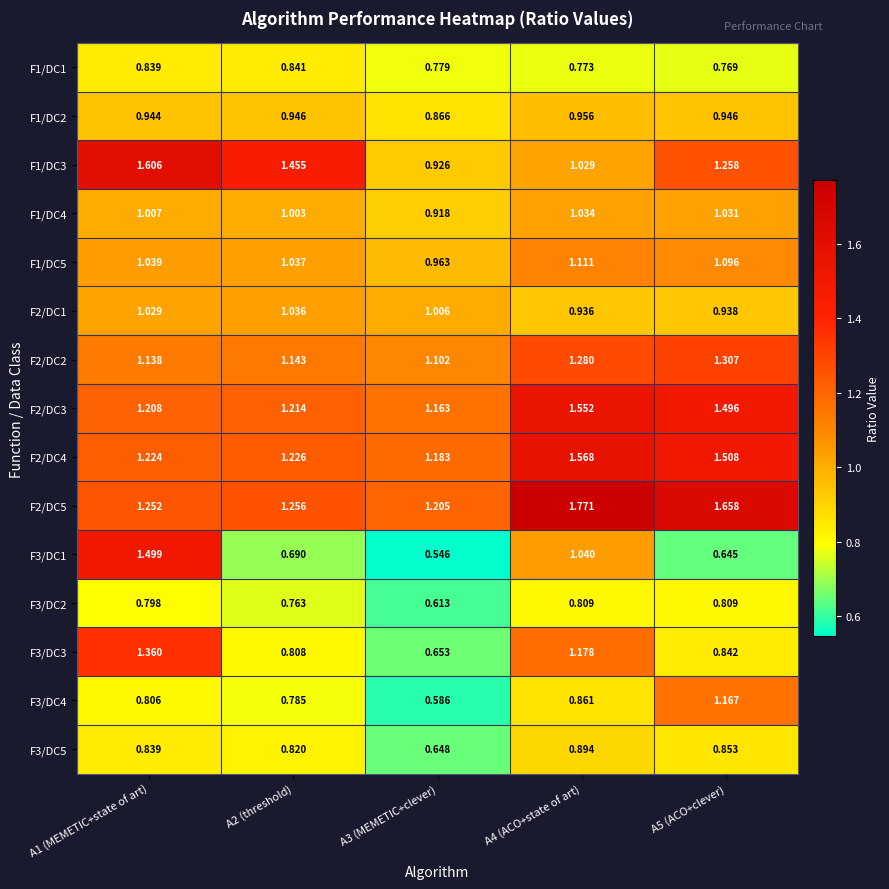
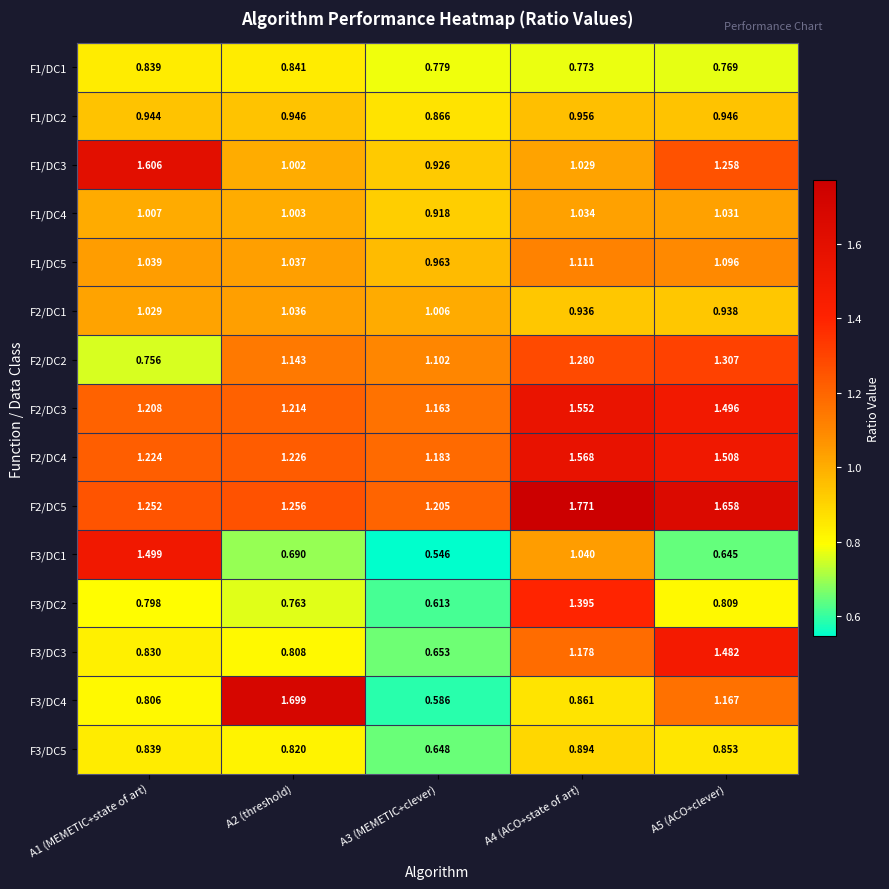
  {
    "F1/DC1": {
      "A1 (MEMETIC+state of art)": 0.839,
      "A2 (threshold)": 0.841,
      "A3 (MEMETIC+clever)": 0.779,
      "A4 (ACO+state of art)": 0.773,
      "A5 (ACO+clever)": 0.769
    },
    "F1/DC2": {
      "A1 (MEMETIC+state of art)": 0.944,
      "A2 (threshold)": 0.946,
      "A3 (MEMETIC+clever)": 0.866,
      "A4 (ACO+state of art)": 0.956,
      "A5 (ACO+clever)": 0.946
    },
    "F1/DC3": {
      "A1 (MEMETIC+state of art)": 1.606,
-     "A2 (threshold)": 1.455,
+     "A2 (threshold)": 1.002,
      "A3 (MEMETIC+clever)": 0.926,
      "A4 (ACO+state of art)": 1.029,
      "A5 (ACO+clever)": 1.258
    },
    "F1/DC4": {
      "A1 (MEMETIC+state of art)": 1.007,
      "A2 (threshold)": 1.003,
      "A3 (MEMETIC+clever)": 0.918,
      "A4 (ACO+state of art)": 1.034,
      "A5 (ACO+clever)": 1.031
    },
    "F1/DC5": {
      "A1 (MEMETIC+state of art)": 1.039,
      "A2 (threshold)": 1.037,
      "A3 (MEMETIC+clever)": 0.963,
      "A4 (ACO+state of art)": 1.111,
      "A5 (ACO+clever)": 1.096
    },
    "F2/DC1": {
      "A1 (MEMETIC+state of art)": 1.029,
      "A2 (threshold)": 1.036,
      "A3 (MEMETIC+clever)": 1.006,
      "A4 (ACO+state of art)": 0.936,
      "A5 (ACO+clever)": 0.938
    },
    "F2/DC2": {
-     "A1 (MEMETIC+state of art)": 1.138,
+     "A1 (MEMETIC+state of art)": 0.756,
      "A2 (threshold)": 1.143,
      "A3 (MEMETIC+clever)": 1.102,
      "A4 (ACO+state of art)": 1.280,
      "A5 (ACO+clever)": 1.307
    },
    "F2/DC3": {
      "A1 (MEMETIC+state of art)": 1.208,
      "A2 (threshold)": 1.214,
      "A3 (MEMETIC+clever)": 1.163,
      "A4 (ACO+state of art)": 1.552,
      "A5 (ACO+clever)": 1.496
    },
    "F2/DC4": {
      "A1 (MEMETIC+state of art)": 1.224,
      "A2 (threshold)": 1.226,
      "A3 (MEMETIC+clever)": 1.183,
      "A4 (ACO+state of art)": 1.568,
      "A5 (ACO+clever)": 1.508
    },
    "F2/DC5": {
      "A1 (MEMETIC+state of art)": 1.252,
      "A2 (threshold)": 1.256,
      "A3 (MEMETIC+clever)": 1.205,
      "A4 (ACO+state of art)": 1.771,
      "A5 (ACO+clever)": 1.658
    },
    "F3/DC1": {
      "A1 (MEMETIC+state of art)": 1.499,
      "A2 (threshold)": 0.690,
      "A3 (MEMETIC+clever)": 0.546,
      "A4 (ACO+state of art)": 1.040,
      "A5 (ACO+clever)": 0.645
    },
    "F3/DC2": {
      "A1 (MEMETIC+state of art)": 0.798,
      "A2 (threshold)": 0.763,
      "A3 (MEMETIC+clever)": 0.613,
-     "A4 (ACO+state of art)": 0.809,
+     "A4 (ACO+state of art)": 1.395,
      "A5 (ACO+clever)": 0.809
    },
    "F3/DC3": {
-     "A1 (MEMETIC+state of art)": 1.360,
+     "A1 (MEMETIC+state of art)": 0.830,
      "A2 (threshold)": 0.808,
      "A3 (MEMETIC+clever)": 0.653,
      "A4 (ACO+state of art)": 1.178,
-     "A5 (ACO+clever)": 0.842
+     "A5 (ACO+clever)": 1.482
    },
    "F3/DC4": {
      "A1 (MEMETIC+state of art)": 0.806,
-     "A2 (threshold)": 0.785,
+     "A2 (threshold)": 1.699,
      "A3 (MEMETIC+clever)": 0.586,
      "A4 (ACO+state of art)": 0.861,
      "A5 (ACO+clever)": 1.167
    },
    "F3/DC5": {
      "A1 (MEMETIC+state of art)": 0.839,
      "A2 (threshold)": 0.820,
      "A3 (MEMETIC+clever)": 0.648,
      "A4 (ACO+state of art)": 0.894,
      "A5 (ACO+clever)": 0.853
    }
  }
